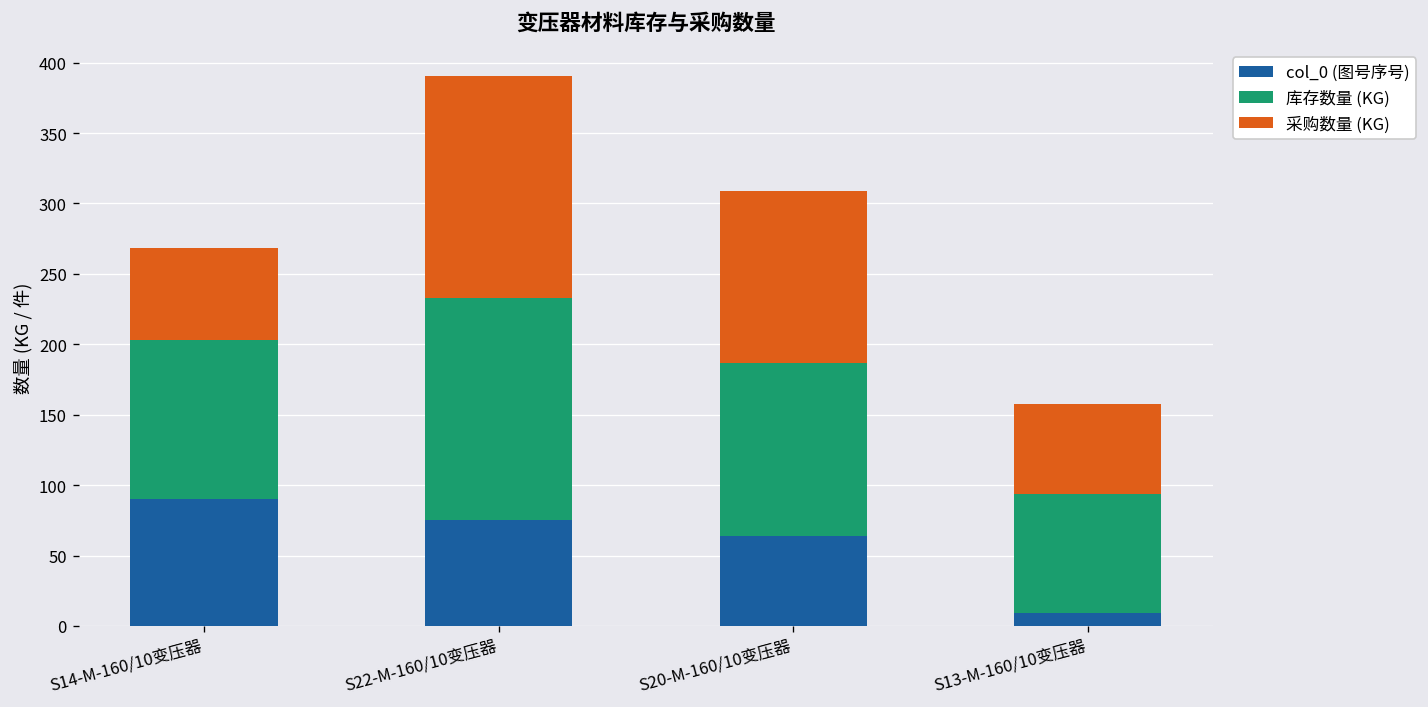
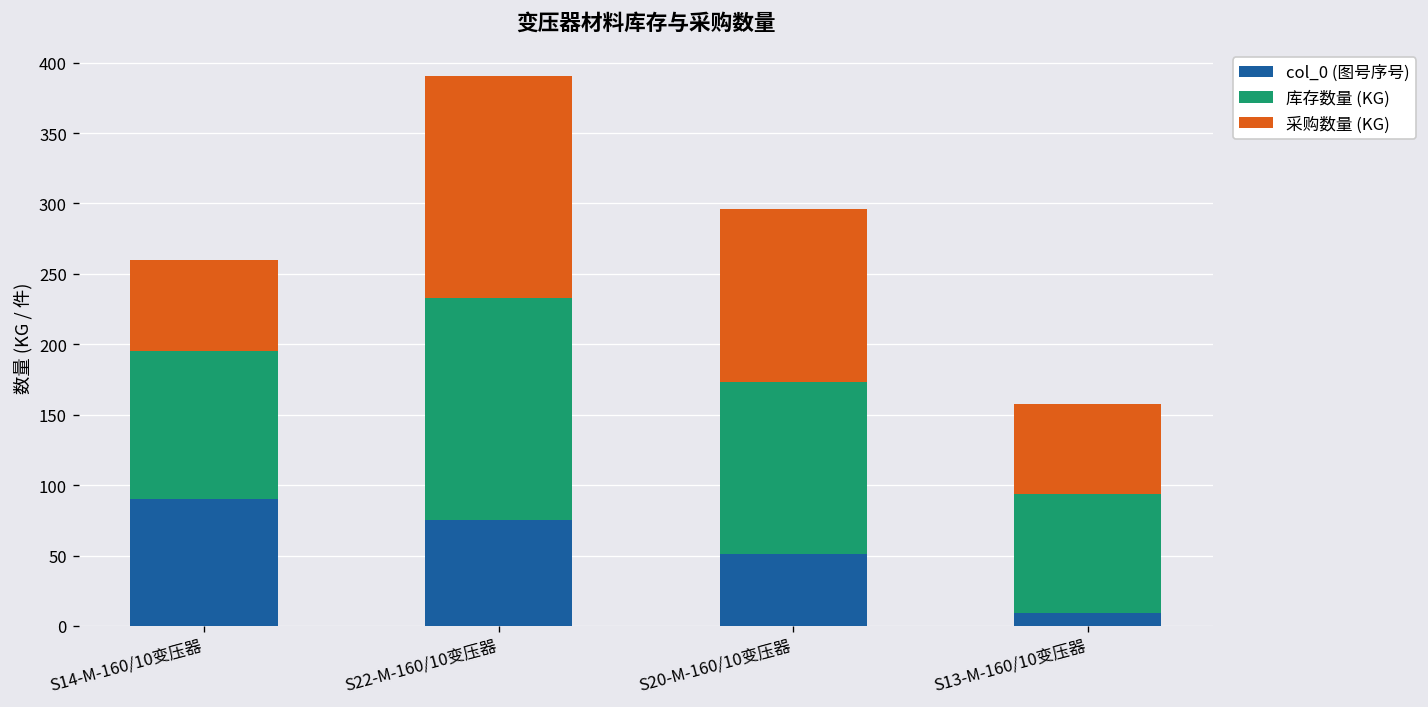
  {
    "col_0 (图号序号)": {
      "S14-M-160/10变压器": 90,
      "S22-M-160/10变压器": 75,
-     "S20-M-160/10变压器": 64,
+     "S20-M-160/10变压器": 51,
      "S13-M-160/10变压器": 9
    },
    "库存数量 (KG)": {
-     "S14-M-160/10变压器": 113,
+     "S14-M-160/10变压器": 105,
      "S22-M-160/10变压器": 158,
      "S20-M-160/10变压器": 123,
      "S13-M-160/10变压器": 84
    },
    "采购数量 (KG)": {
      "S14-M-160/10变压器": 65,
      "S22-M-160/10变压器": 158,
      "S20-M-160/10变压器": 123,
      "S13-M-160/10变压器": 64
    }
  }
